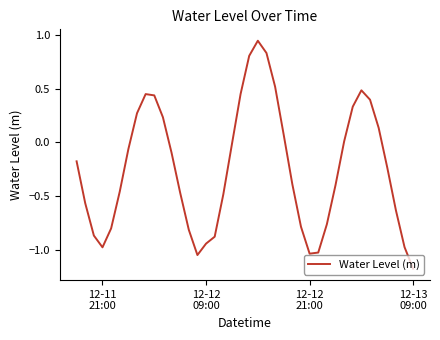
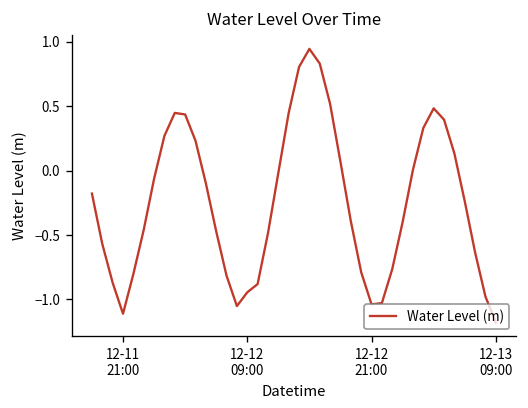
  {
-   "12-11 21:00": -0.98,
+   "12-11 21:00": -1.11,
    "12-12 09:00": -0.94,
    "12-12 21:00": -1.04
  }
